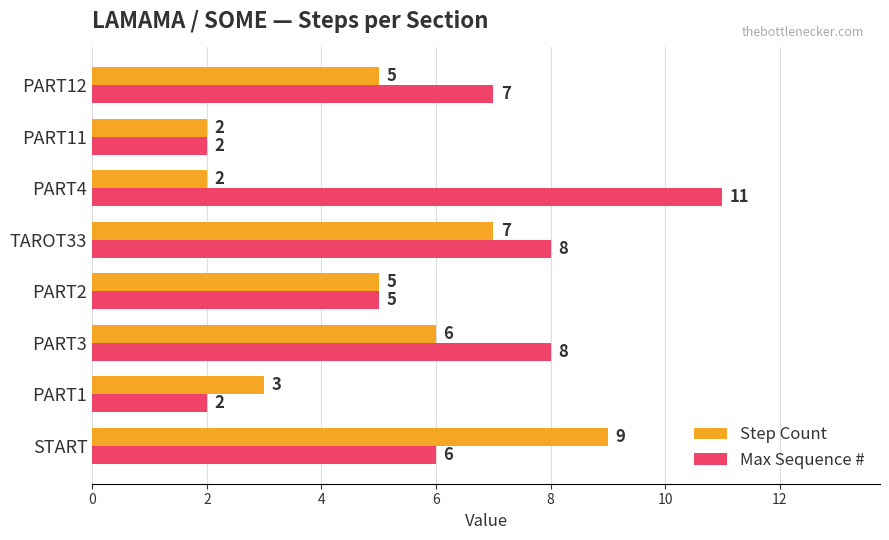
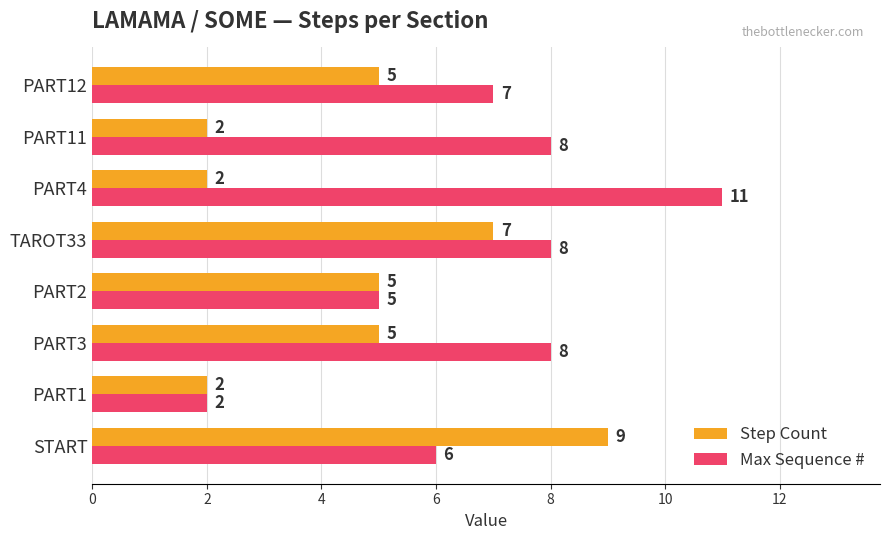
  {
    "Step Count": {
      "PART12": 5,
      "PART11": 2,
      "PART4": 2,
      "TAROT33": 7,
      "PART2": 5,
-     "PART3": 6,
-     "PART1": 3,
+     "PART3": 5,
+     "PART1": 2,
      "START": 9
    },
    "Max Sequence #": {
      "PART12": 7,
-     "PART11": 2,
+     "PART11": 8,
      "PART4": 11,
      "TAROT33": 8,
      "PART2": 5,
      "PART3": 8,
      "PART1": 2,
      "START": 6
    }
  }
